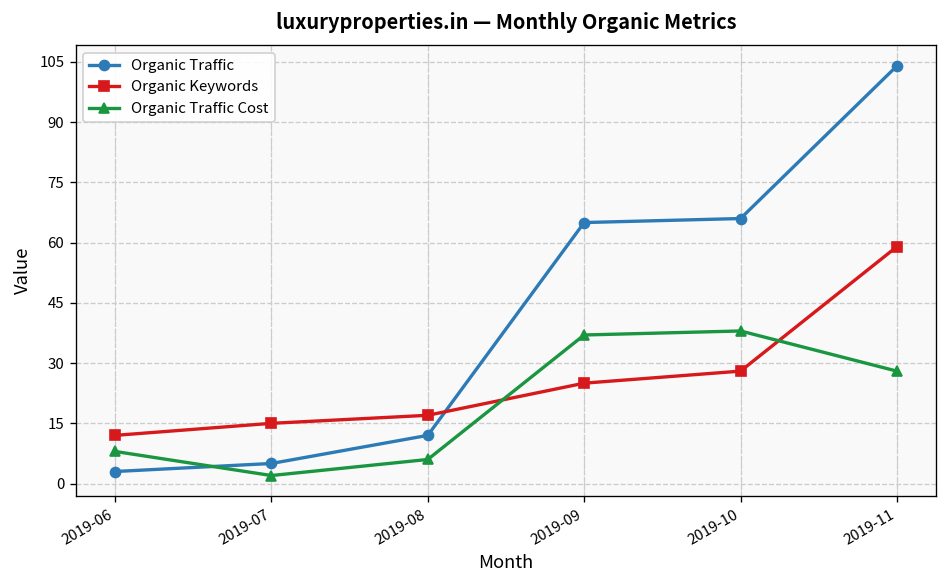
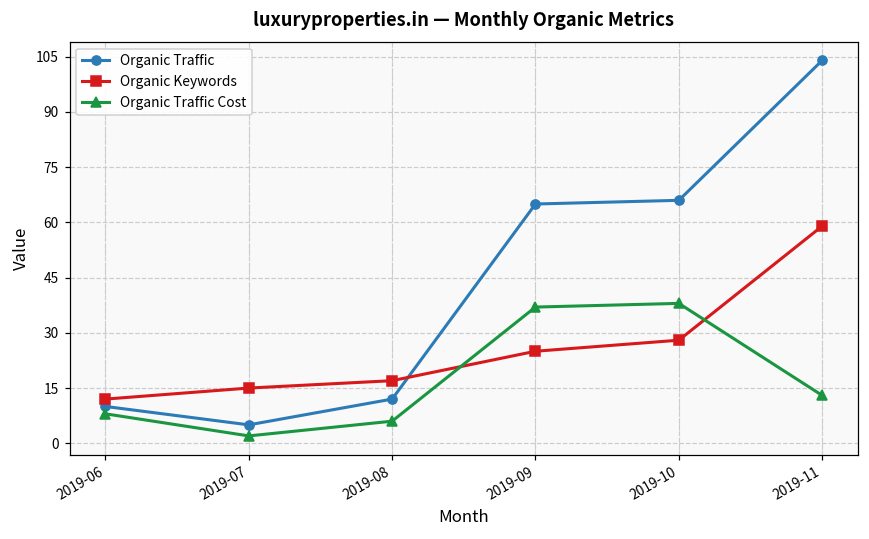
  {
    "Organic Traffic": {
-     "2019-06": 3,
+     "2019-06": 10,
      "2019-07": 5,
      "2019-08": 12,
      "2019-09": 65,
      "2019-10": 66,
      "2019-11": 104
    },
    "Organic Keywords": {
      "2019-06": 12,
      "2019-07": 15,
      "2019-08": 17,
      "2019-09": 25,
      "2019-10": 28,
      "2019-11": 59
    },
    "Organic Traffic Cost": {
      "2019-06": 8,
      "2019-07": 2,
      "2019-08": 6,
      "2019-09": 37,
      "2019-10": 38,
-     "2019-11": 28
+     "2019-11": 13
    }
  }
